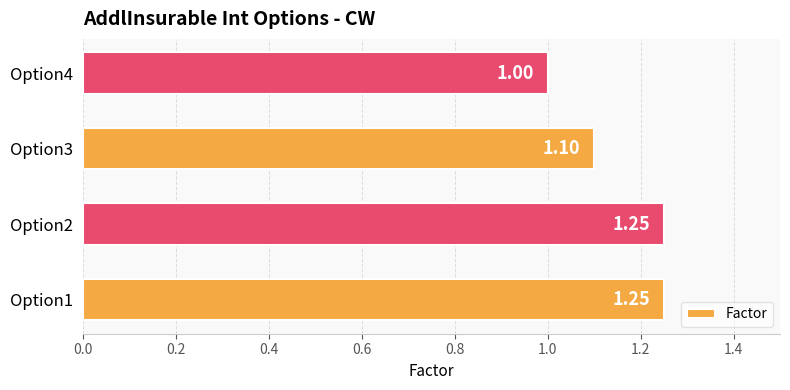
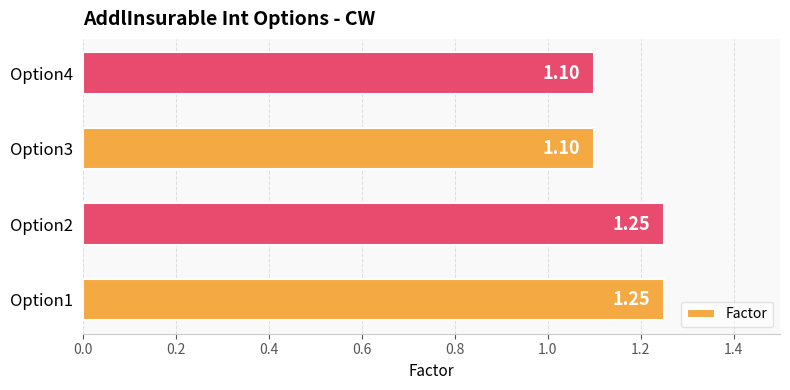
  {
-   "Option4": 1.00,
+   "Option4": 1.10,
    "Option3": 1.10,
    "Option2": 1.25,
    "Option1": 1.25
  }
